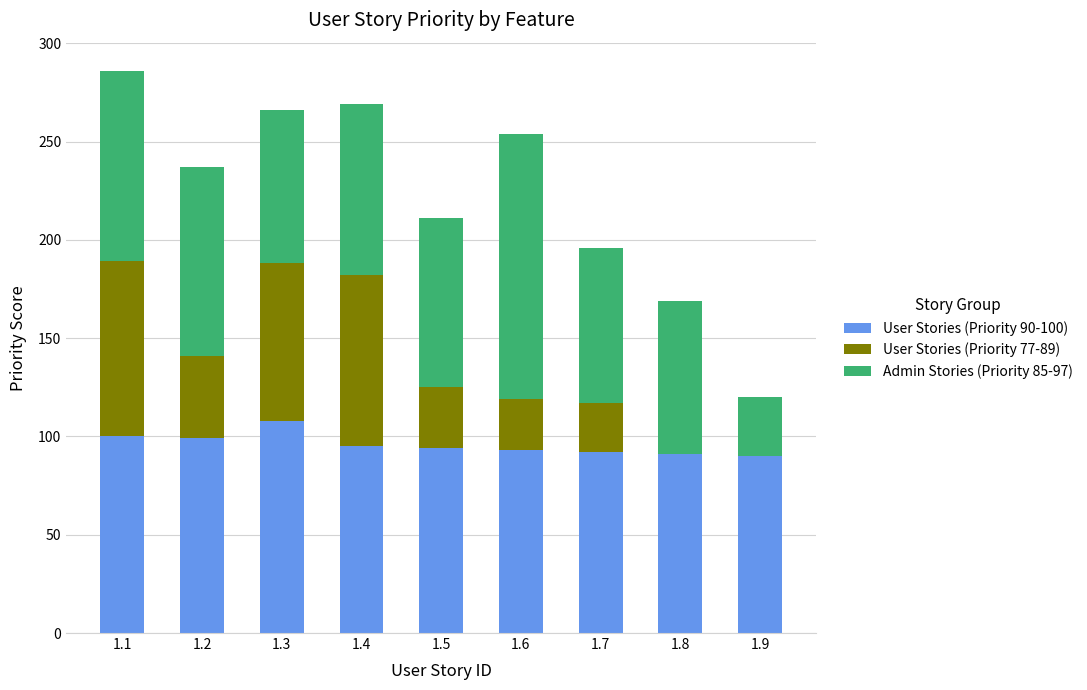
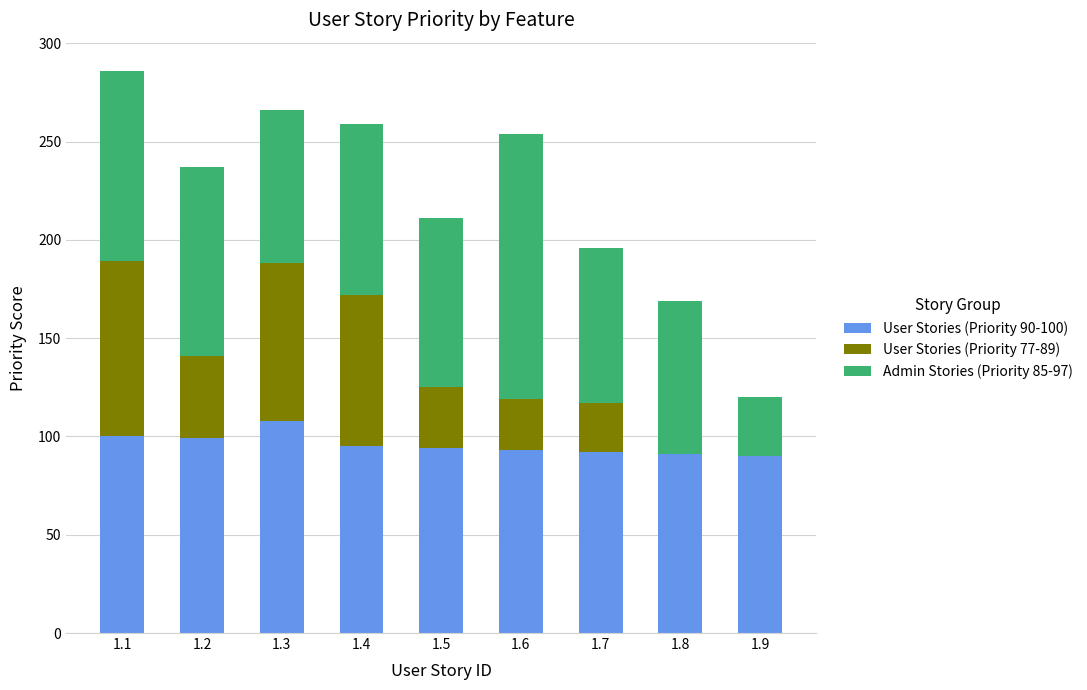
  {
    "User Stories (Priority 90-100)": {
      "1.1": 100,
      "1.2": 99,
      "1.3": 108,
      "1.4": 95,
      "1.5": 94,
      "1.6": 93,
      "1.7": 92,
      "1.8": 91,
      "1.9": 90
    },
    "User Stories (Priority 77-89)": {
      "1.1": 89,
      "1.2": 42,
      "1.3": 80,
-     "1.4": 87,
+     "1.4": 77,
      "1.5": 31,
      "1.6": 26,
      "1.7": 25,
      "1.8": 0,
      "1.9": 0
    },
    "Admin Stories (Priority 85-97)": {
      "1.1": 97,
      "1.2": 96,
      "1.3": 78,
      "1.4": 87,
      "1.5": 86,
      "1.6": 135,
      "1.7": 79,
      "1.8": 78,
      "1.9": 30
    }
  }
